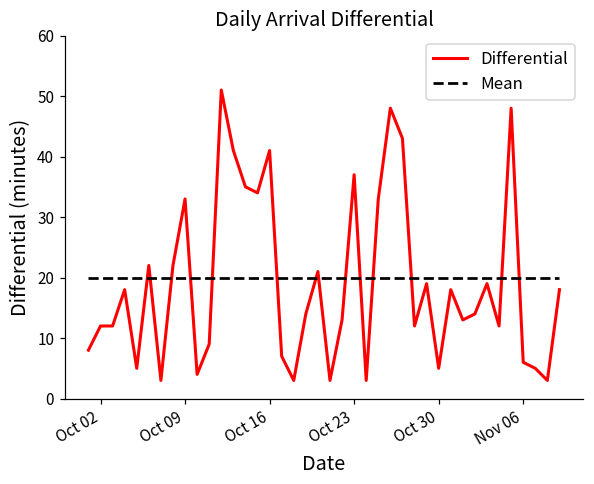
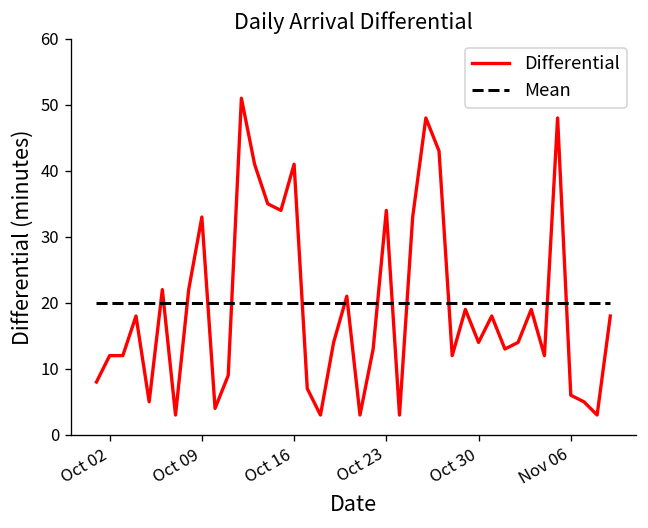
  {
    "Differential": {
      "Oct 02": 12,
      "Oct 09": 33,
      "Oct 16": 41,
-     "Oct 23": 37,
-     "Oct 30": 5,
+     "Oct 23": 34,
+     "Oct 30": 14,
      "Nov 06": 6
    },
    "Mean": {
      "Oct 02": 20,
      "Oct 09": 20,
      "Oct 16": 20,
      "Oct 23": 20,
      "Oct 30": 20,
      "Nov 06": 20
    }
  }
